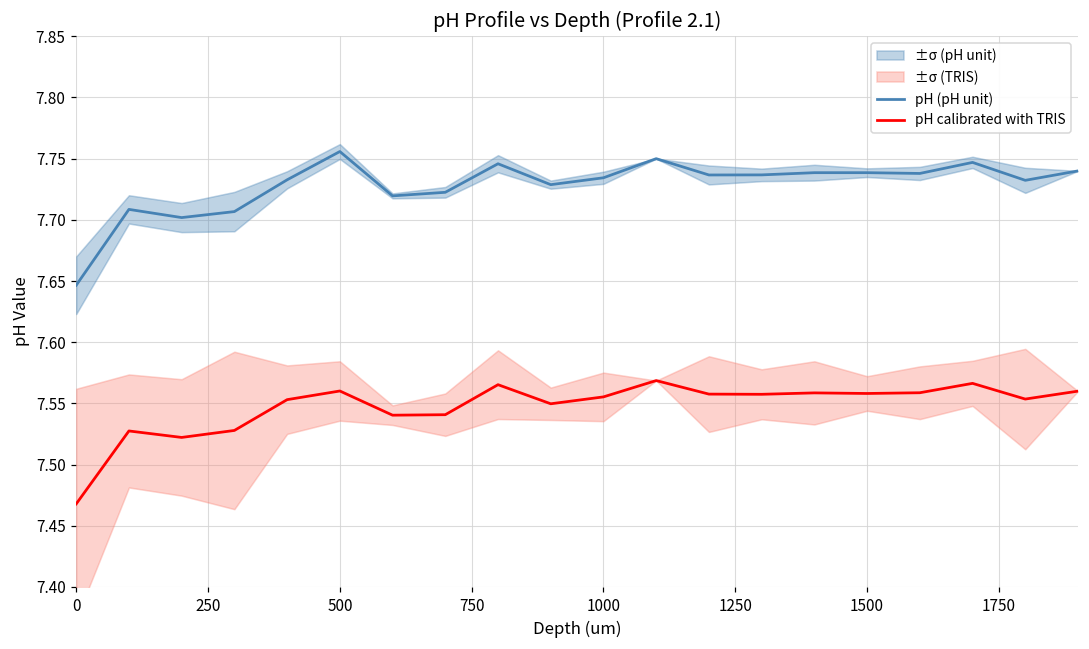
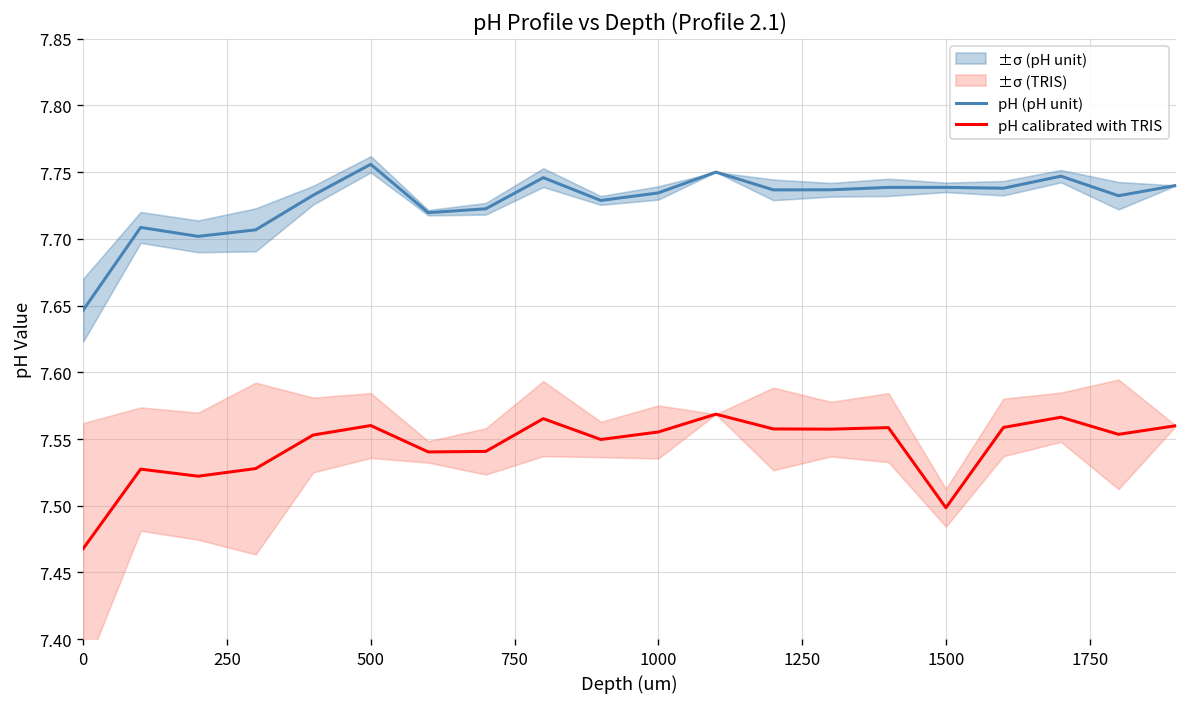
  {
    "pH calibrated with TRIS": {
      "0": 7.468,
      "500": 7.560,
      "1000": 7.555,
-     "1500": 7.558
+     "1500": 7.498
    }
  }
